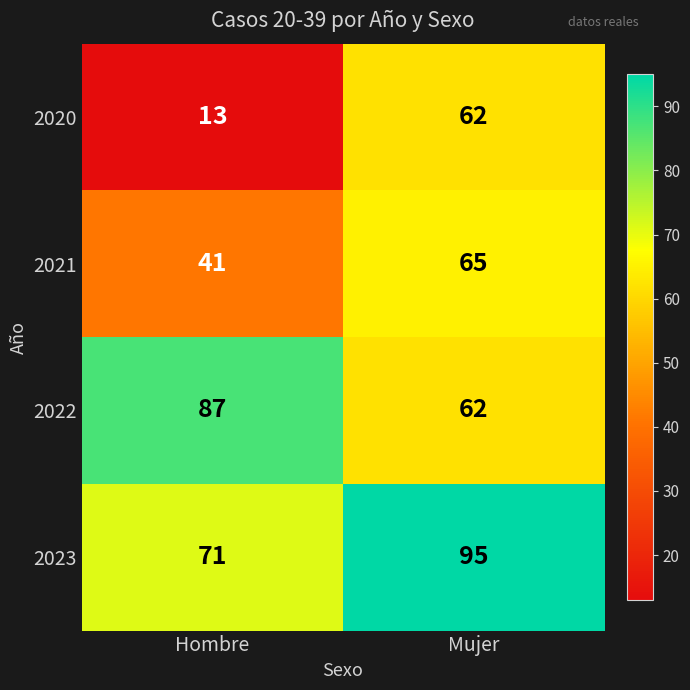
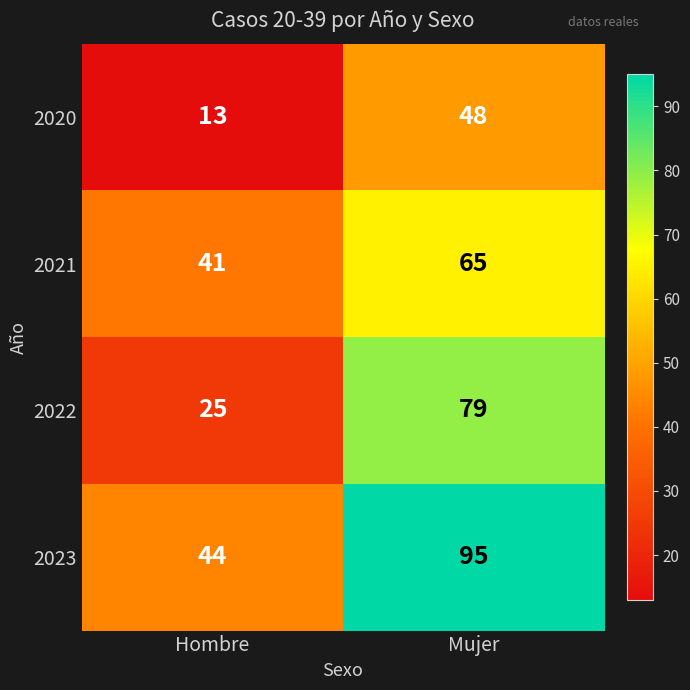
  {
    "2020": {
      "Hombre": 13,
-     "Mujer": 62
+     "Mujer": 48
    },
    "2021": {
      "Hombre": 41,
      "Mujer": 65
    },
    "2022": {
-     "Hombre": 87,
-     "Mujer": 62
+     "Hombre": 25,
+     "Mujer": 79
    },
    "2023": {
-     "Hombre": 71,
+     "Hombre": 44,
      "Mujer": 95
    }
  }
